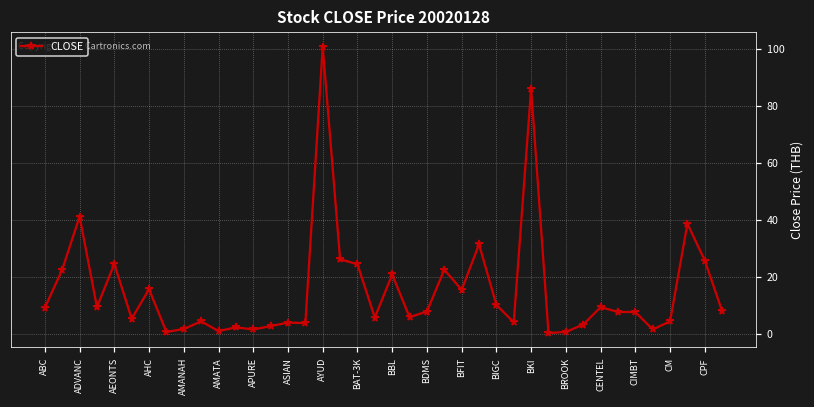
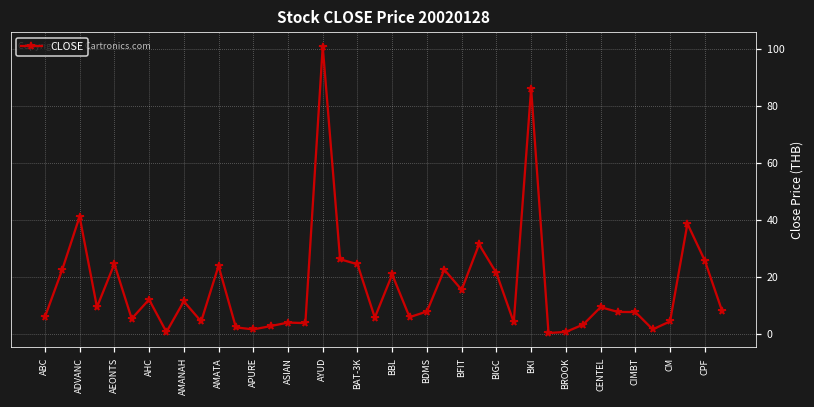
  {
-   "ABC": 9,
+   "ABC": 6,
    "ADVANC": 41,
    "AEONTS": 25,
-   "AHC": 16,
-   "AMANAH": 2,
-   "AMATA": 1,
+   "AHC": 12,
+   "AMANAH": 11,
+   "AMATA": 24,
    "APURE": 2,
    "ASIAN": 4,
    "AYUD": 101,
    "BAT-3K": 25,
    "BBL": 21,
    "BDMS": 8,
    "BFIT": 16,
-   "BIGC": 10,
+   "BIGC": 21,
    "BKI": 86,
    "BROOK": 1,
    "CENTEL": 9,
    "CIMBT": 8,
    "CM": 4,
    "CPF": 26
  }
